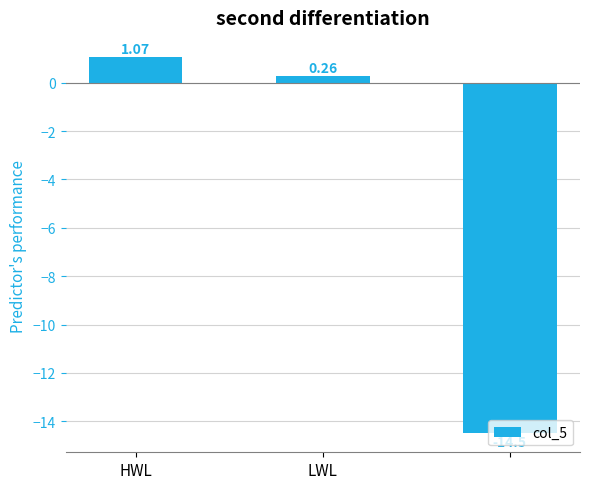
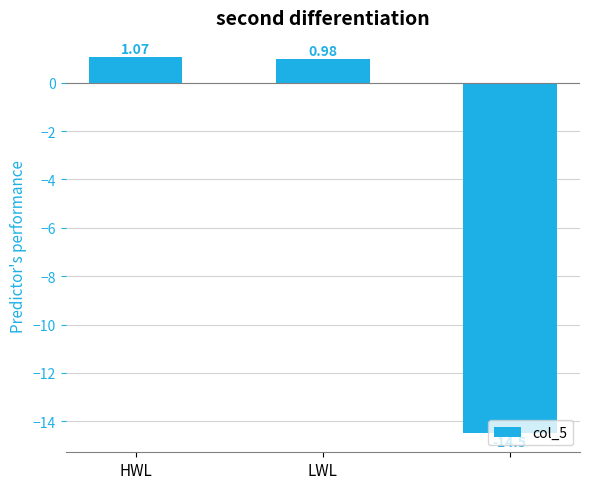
  {
    "HWL": 1.07,
-   "LWL": 0.26
+   "LWL": 0.98
  }
